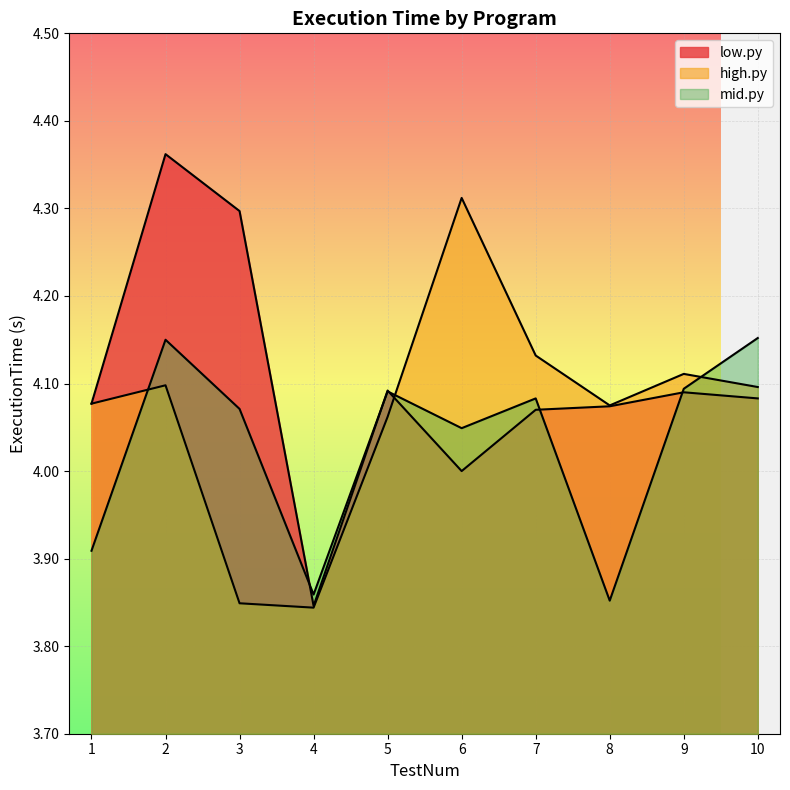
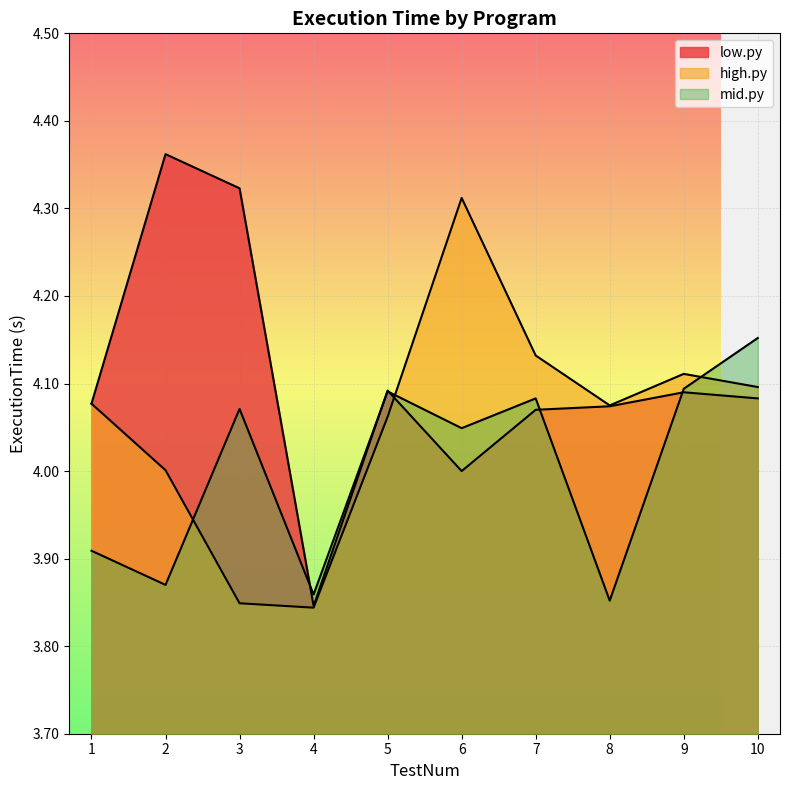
  {
    "low.py": {
      "2": 4.36,
-     "3": 4.30,
+     "3": 4.32,
      "6": 4.00,
      "7": 4.07,
      "9": 4.09,
      "10": 4.08
    },
    "high.py": {
-     "2": 4.10,
+     "2": 4.00,
      "3": 3.85,
      "5": 4.06,
      "6": 4.31,
      "7": 4.13,
      "9": 4.11,
      "10": 4.10
    },
    "mid.py": {
      "1": 3.91,
-     "2": 4.15,
+     "2": 3.87,
      "3": 4.07,
      "4": 3.86,
      "6": 4.05,
      "7": 4.08,
      "8": 3.85,
      "9": 4.09,
      "10": 4.15
    }
  }
